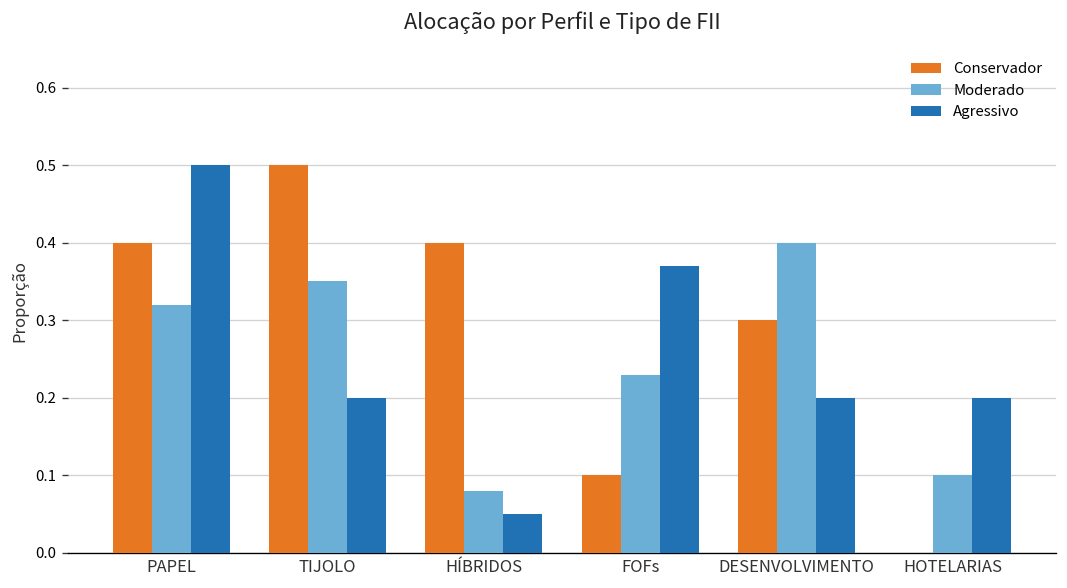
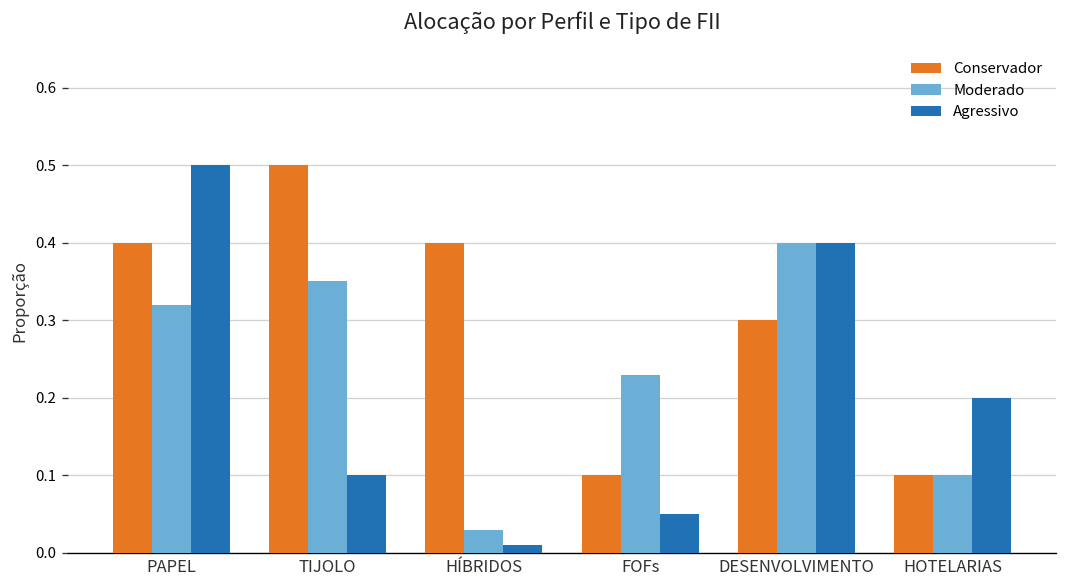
  {
    "Conservador": {
      "PAPEL": 0.4,
      "TIJOLO": 0.5,
      "HÍBRIDOS": 0.4,
      "FOFs": 0.1,
      "DESENVOLVIMENTO": 0.3,
-     "HOTELARIAS": 0.0
+     "HOTELARIAS": 0.1
    },
    "Moderado": {
      "PAPEL": 0.32,
      "TIJOLO": 0.35,
-     "HÍBRIDOS": 0.08,
+     "HÍBRIDOS": 0.03,
      "FOFs": 0.23,
      "DESENVOLVIMENTO": 0.40,
      "HOTELARIAS": 0.10
    },
    "Agressivo": {
      "PAPEL": 0.50,
-     "TIJOLO": 0.2,
-     "HÍBRIDOS": 0.05,
-     "FOFs": 0.37,
-     "DESENVOLVIMENTO": 0.2,
+     "TIJOLO": 0.1,
+     "HÍBRIDOS": 0.01,
+     "FOFs": 0.05,
+     "DESENVOLVIMENTO": 0.4,
      "HOTELARIAS": 0.20
    }
  }
